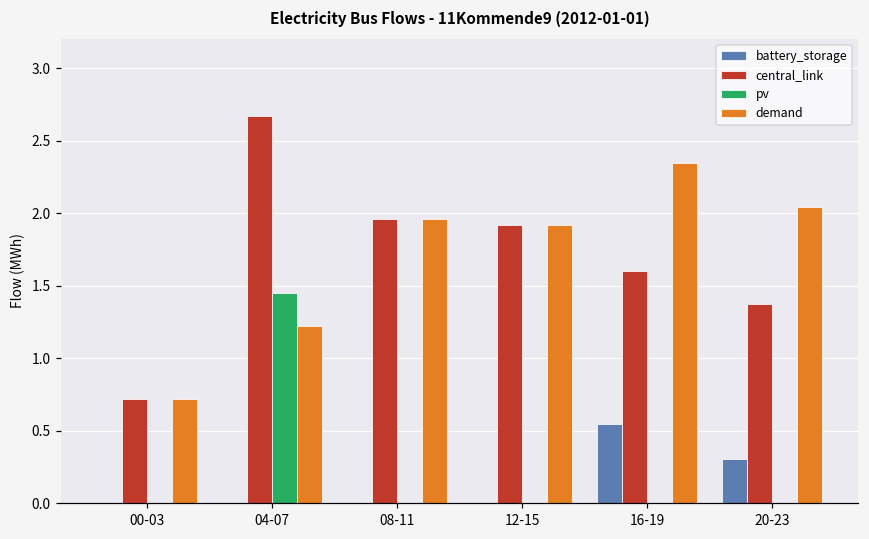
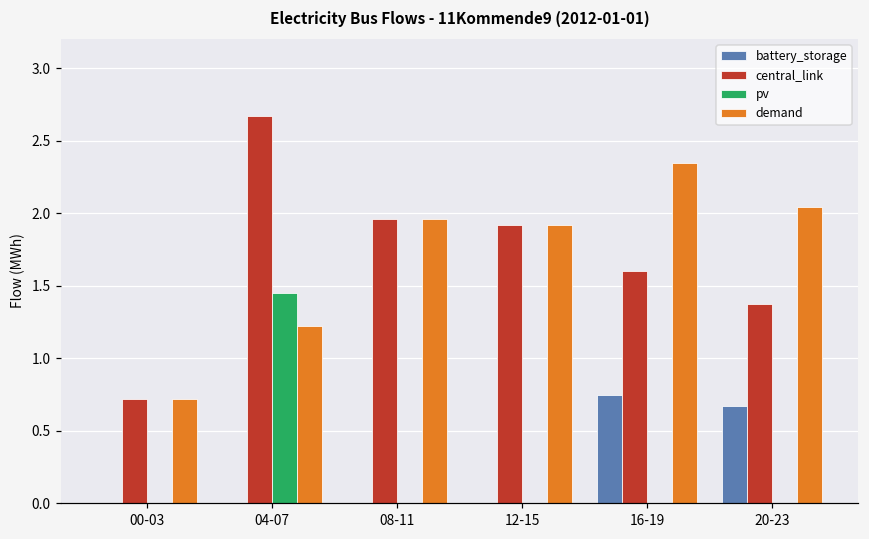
  {
    "battery_storage": {
      "00-03": 0.00,
      "04-07": 0.00,
      "08-11": 0.00,
      "12-15": 0.00,
-     "16-19": 0.55,
-     "20-23": 0.31
+     "16-19": 0.75,
+     "20-23": 0.67
    },
    "central_link": {
      "00-03": 0.72,
      "04-07": 2.67,
      "08-11": 1.96,
      "12-15": 1.92,
      "16-19": 1.60,
      "20-23": 1.37
    },
    "pv": {
      "00-03": 0.00,
      "04-07": 1.45,
      "08-11": 0.00,
      "12-15": 0.00,
      "16-19": 0.00,
      "20-23": 0.00
    },
    "demand": {
      "00-03": 0.72,
      "04-07": 1.22,
      "08-11": 1.96,
      "12-15": 1.92,
      "16-19": 2.35,
      "20-23": 2.05
    }
  }
